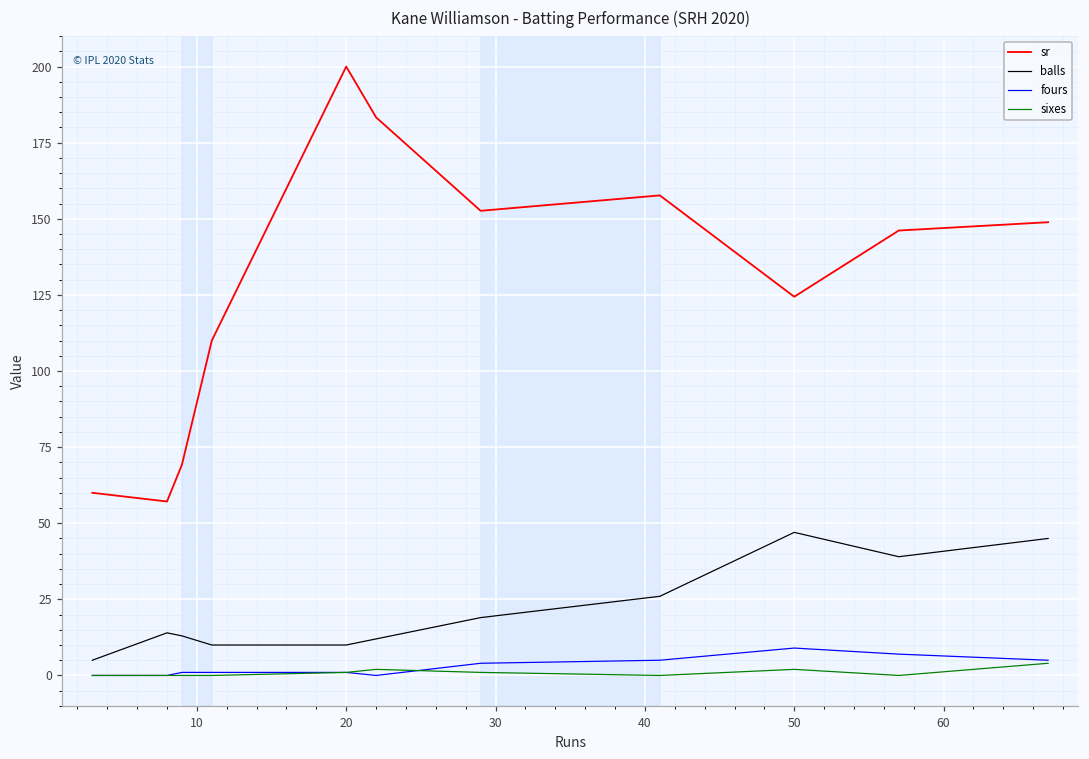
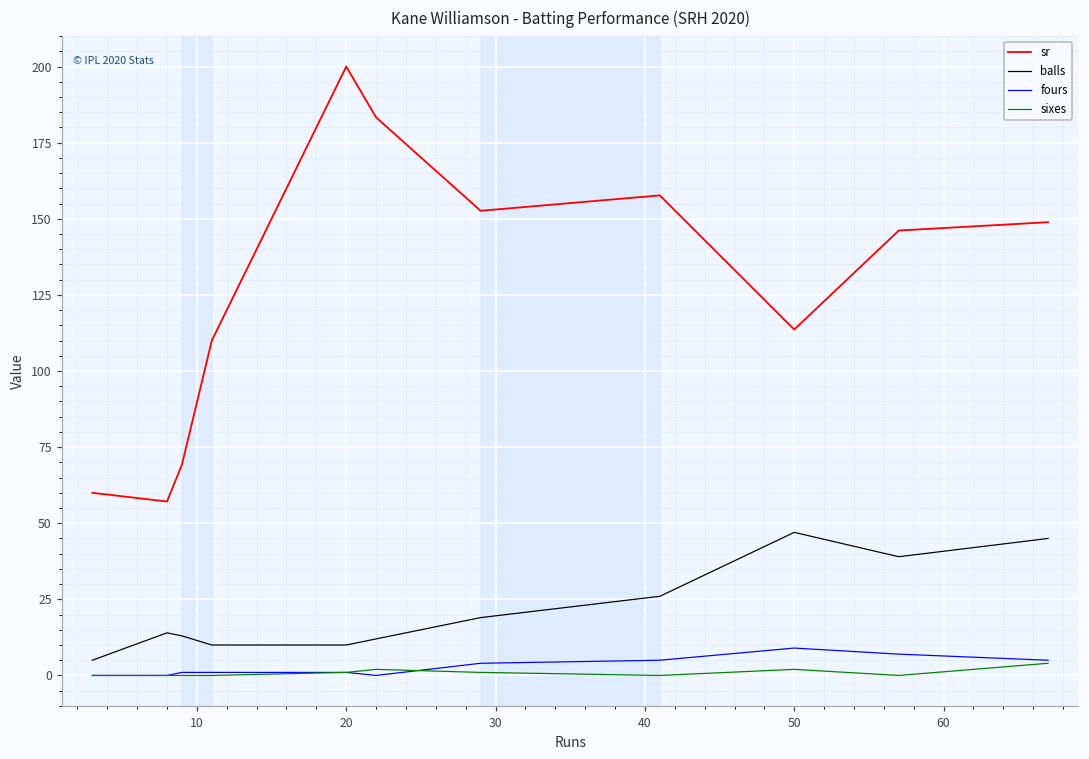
  {
    "sr": {
      "20": 200,
-     "50": 124
+     "50": 114
    },
    "balls": {
      "20": 10,
      "50": 47
    },
    "fours": {
      "50": 9
    },
    "sixes": {
      "50": 2
    }
  }
